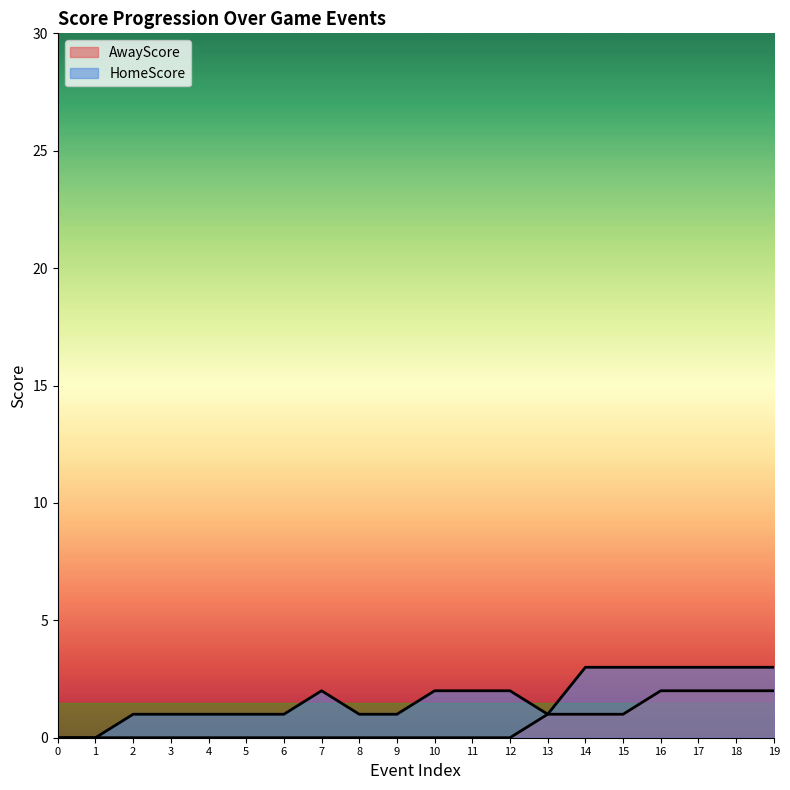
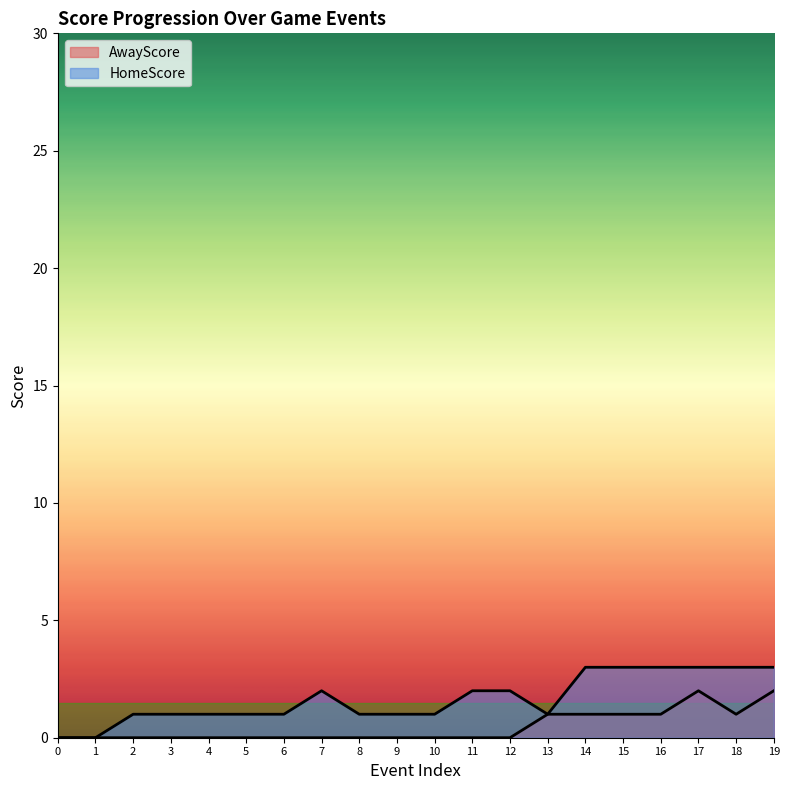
  {
    "AwayScore": {
      "2": 0,
      "3": 0,
      "4": 0,
      "5": 0,
      "6": 0,
      "7": 0,
      "8": 0,
      "9": 0,
      "10": 0,
      "11": 0,
      "12": 0,
      "14": 1,
      "15": 1,
-     "16": 2,
+     "16": 1,
      "17": 2,
-     "18": 2,
+     "18": 1,
      "19": 2
    },
    "HomeScore": {
      "2": 1,
      "3": 1,
      "4": 1,
      "5": 1,
      "6": 1,
      "7": 2,
      "8": 1,
      "9": 1,
-     "10": 2,
+     "10": 1,
      "11": 2,
      "12": 2,
      "14": 3,
      "15": 3,
      "16": 3,
      "17": 3,
      "18": 3,
      "19": 3
    }
  }
